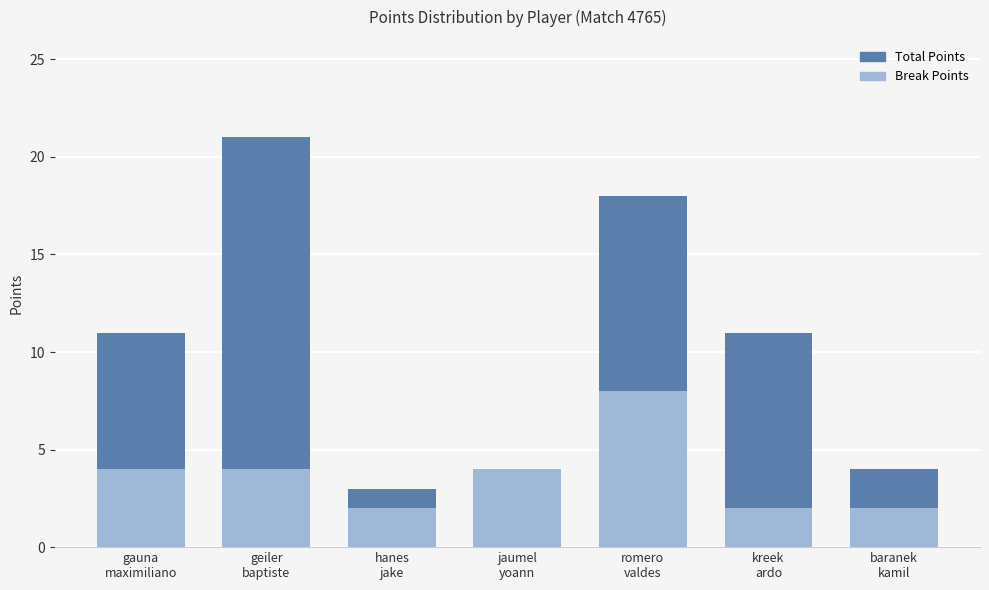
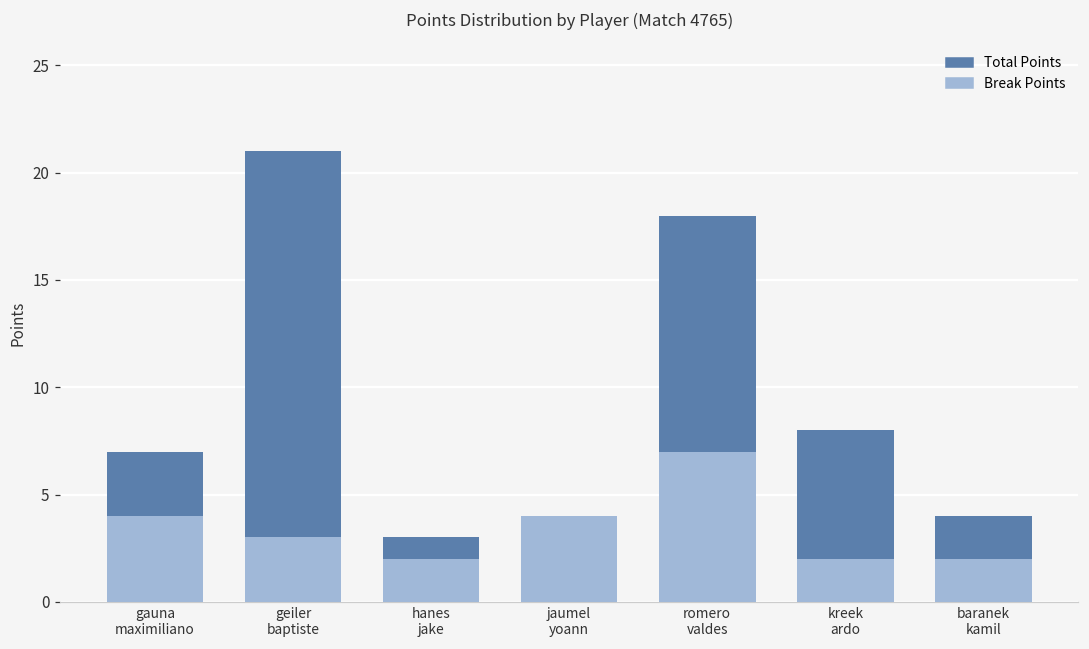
  {
    "Total Points": {
-     "gauna maximiliano": 11,
+     "gauna maximiliano": 7,
      "geiler baptiste": 21,
      "hanes jake": 3,
      "jaumel yoann": 4,
      "romero valdes": 18,
-     "kreek ardo": 11,
+     "kreek ardo": 8,
      "baranek kamil": 4
    },
    "Break Points": {
-     "geiler baptiste": 4,
+     "geiler baptiste": 3,
      "jaumel yoann": 4,
-     "romero valdes": 8
+     "romero valdes": 7
    }
  }
